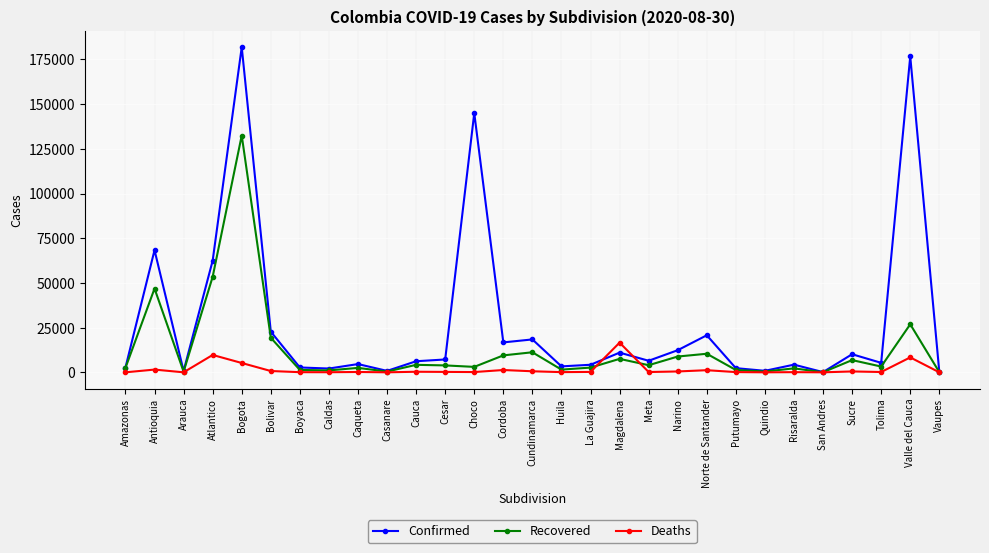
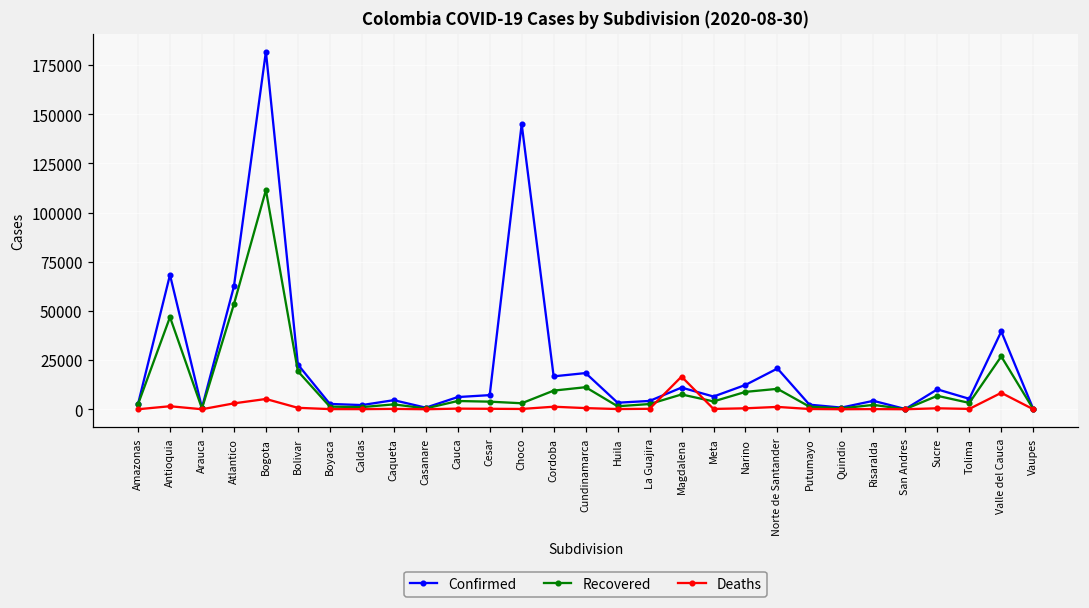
  {
    "Confirmed": {
      "Antioquia": 68000,
      "Atlantico": 62000,
      "Bogota": 182000,
      "Bolivar": 23000,
      "Caqueta": 5000,
      "Cauca": 6000,
      "Cesar": 7000,
      "Choco": 145000,
      "Cordoba": 17000,
      "Cundinamarca": 18000,
      "Huila": 3000,
      "La Guajira": 4000,
      "Magdalena": 11000,
      "Meta": 6000,
      "Narino": 12000,
      "Norte de Santander": 21000,
      "Risaralda": 4000,
      "Sucre": 10000,
      "Tolima": 5000,
-     "Valle del Cauca": 177000
+     "Valle del Cauca": 40000
    },
    "Recovered": {
      "Antioquia": 47000,
      "Atlantico": 53000,
-     "Bogota": 132000,
+     "Bogota": 111000,
      "Bolivar": 19000,
      "Caqueta": 2000,
      "Cauca": 4000,
      "Cesar": 4000,
      "Choco": 3000,
      "Cordoba": 9000,
      "Cundinamarca": 11000,
      "La Guajira": 3000,
      "Magdalena": 8000,
      "Meta": 4000,
      "Narino": 9000,
      "Norte de Santander": 10000,
      "Risaralda": 2000,
      "Sucre": 7000,
      "Tolima": 3000,
      "Valle del Cauca": 27000
    },
    "Deaths": {
      "Amazonas": 0,
      "Antioquia": 2000,
-     "Atlantico": 10000,
+     "Atlantico": 3000,
      "Bogota": 5000,
      "Bolivar": 1000,
      "Caqueta": 0,
      "Cauca": 0,
      "Cesar": 0,
      "Choco": 0,
      "Cordoba": 1000,
      "Cundinamarca": 1000,
      "La Guajira": 0,
      "Magdalena": 17000,
      "Meta": 0,
      "Narino": 0,
      "Norte de Santander": 1000,
      "Risaralda": 0,
      "Sucre": 0,
      "Tolima": 0,
      "Valle del Cauca": 8000
    }
  }
